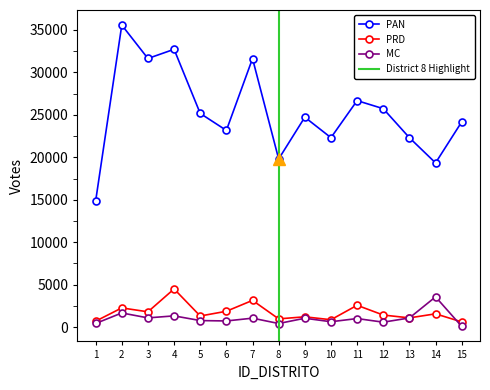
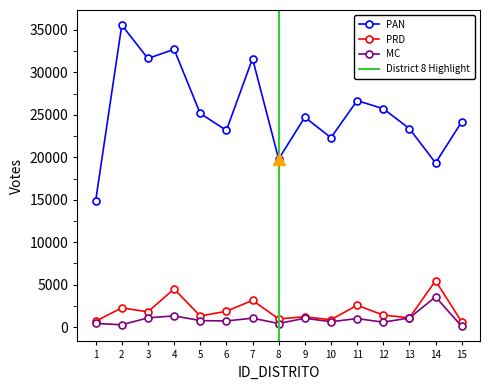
  {
    "PAN": {
      "1": 15000,
      "2": 36000,
      "3": 32000,
      "4": 33000,
      "5": 25000,
      "6": 23000,
      "7": 32000,
      "9": 25000,
      "10": 22000,
      "11": 27000,
      "12": 26000,
-     "13": 22000,
+     "13": 23000,
      "14": 19000,
      "15": 24000
    },
    "PRD": {
      "2": 2000,
      "3": 2000,
      "4": 5000,
      "5": 1000,
      "6": 2000,
      "7": 3000,
      "8": 1000,
      "11": 3000,
      "12": 1000,
-     "14": 2000,
+     "14": 5000,
      "15": 1000
    },
    "MC": {
-     "2": 2000,
+     "2": 0,
      "3": 1000,
      "4": 1000,
      "5": 1000,
      "6": 1000,
      "7": 1000,
      "8": 0,
      "11": 1000,
      "12": 1000,
      "14": 4000,
      "15": 0
    }
  }
